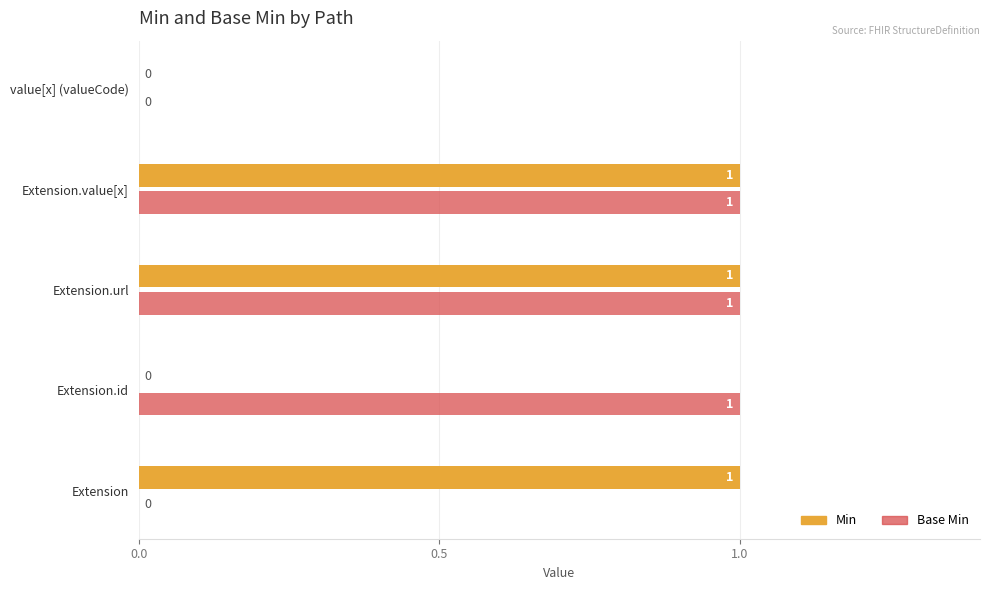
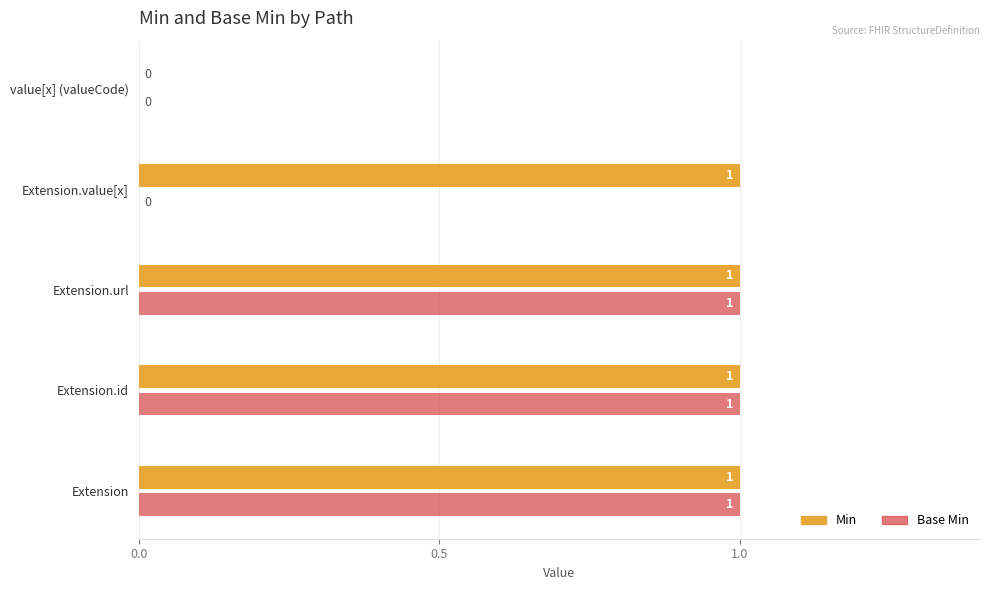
  {
    "Min": {
      "value[x] (valueCode)": 0,
      "Extension.value[x]": 1,
      "Extension.url": 1,
-     "Extension.id": 0,
+     "Extension.id": 1,
      "Extension": 1
    },
    "Base Min": {
      "value[x] (valueCode)": 0,
-     "Extension.value[x]": 1,
+     "Extension.value[x]": 0,
      "Extension.url": 1,
      "Extension.id": 1,
-     "Extension": 0
+     "Extension": 1
    }
  }
